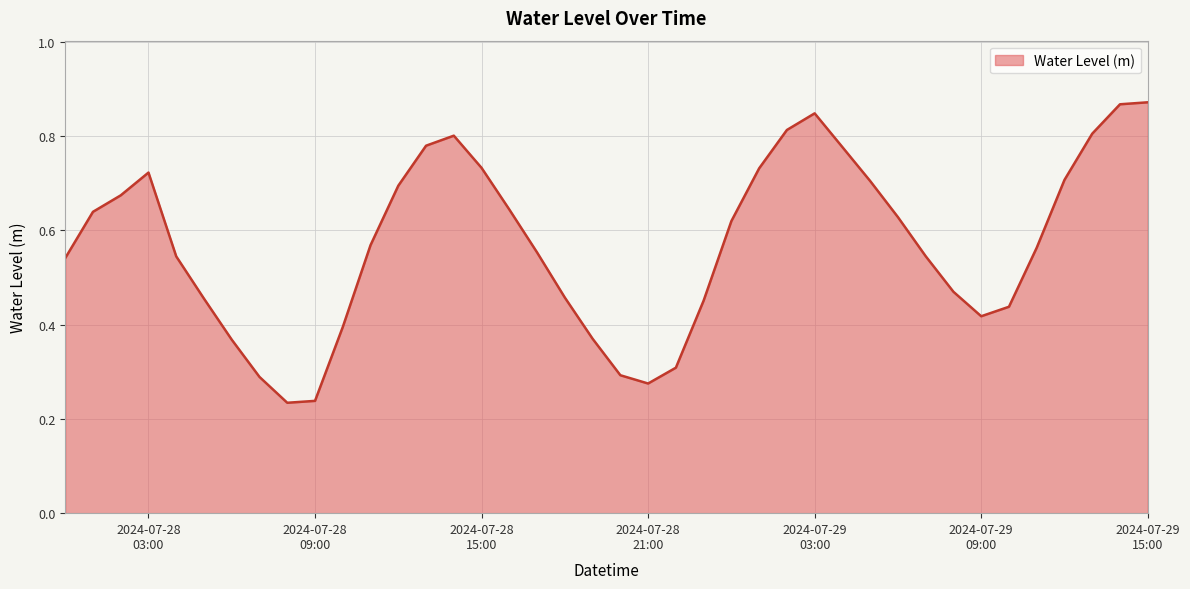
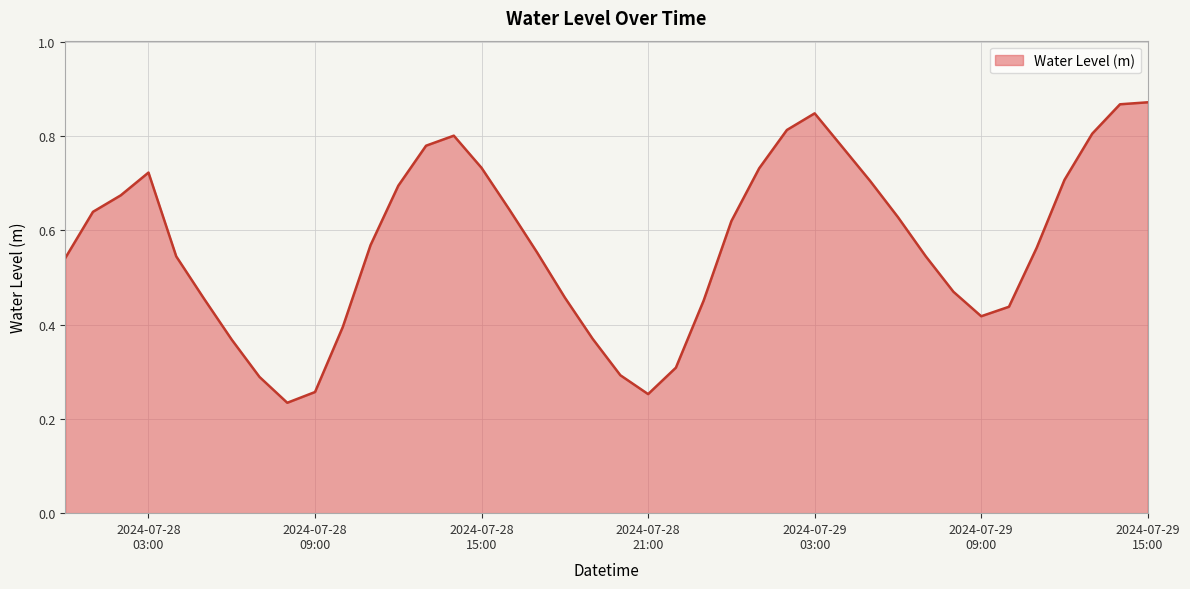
  {
    "2024-07-28 03:00": 0.72,
-   "2024-07-28 09:00": 0.24,
+   "2024-07-28 09:00": 0.26,
    "2024-07-28 15:00": 0.73,
-   "2024-07-28 21:00": 0.28,
+   "2024-07-28 21:00": 0.25,
    "2024-07-29 03:00": 0.85,
    "2024-07-29 09:00": 0.42,
    "2024-07-29 15:00": 0.87
  }
